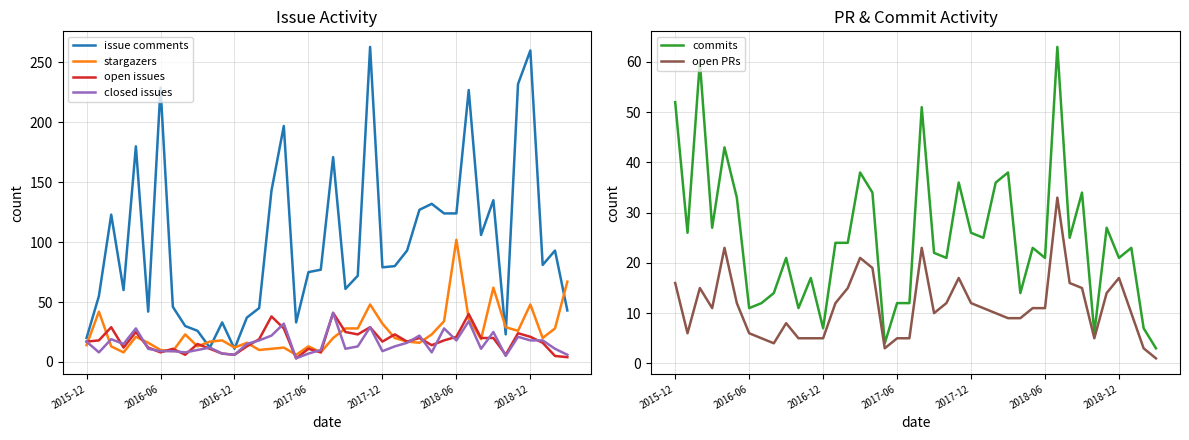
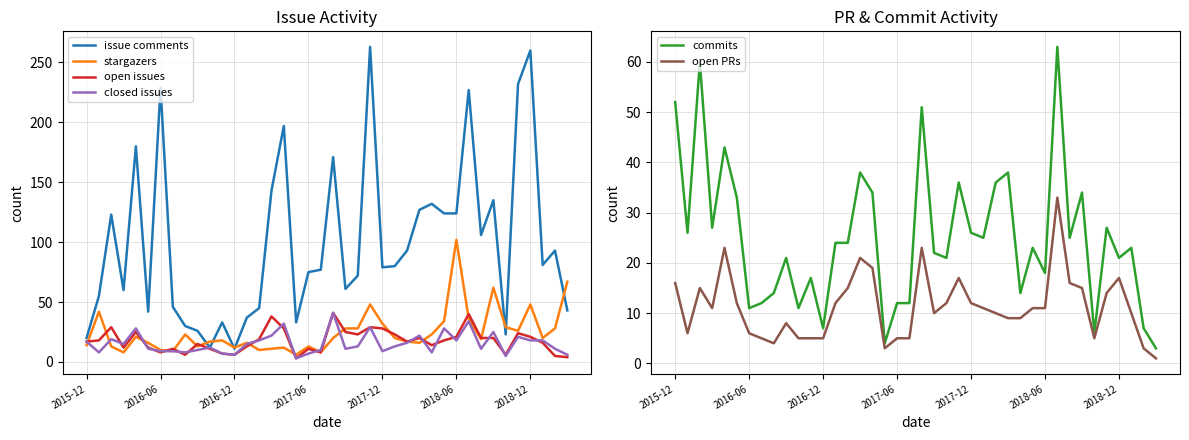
  {
    "Issue Activity": {
      "issue comments": {
        "2015-12": 20,
        "2017-06": 75,
        "2017-12": 79,
        "2018-06": 124,
        "2018-12": 260
      },
      "stargazers": {
        "2015-12": 14,
        "2017-12": 32,
        "2018-06": 102,
        "2018-12": 48
      },
      "open issues": {
-       "2017-12": 17,
+       "2017-12": 28,
        "2018-06": 21,
        "2018-12": 21
      },
      "closed issues": {
        "2017-06": 7,
        "2017-12": 9,
        "2018-06": 18,
        "2018-12": 18
      }
    },
    "PR & Commit Activity": {
      "commits": {
        "2015-12": 52,
        "2016-06": 11,
        "2016-12": 7,
        "2017-06": 12,
        "2017-12": 26,
-       "2018-06": 21,
+       "2018-06": 18,
        "2018-12": 21
      },
      "open PRs": {
        "2015-12": 16,
        "2016-06": 6,
        "2016-12": 5,
        "2017-06": 5,
        "2017-12": 12,
        "2018-06": 11,
        "2018-12": 17
      }
    }
  }
